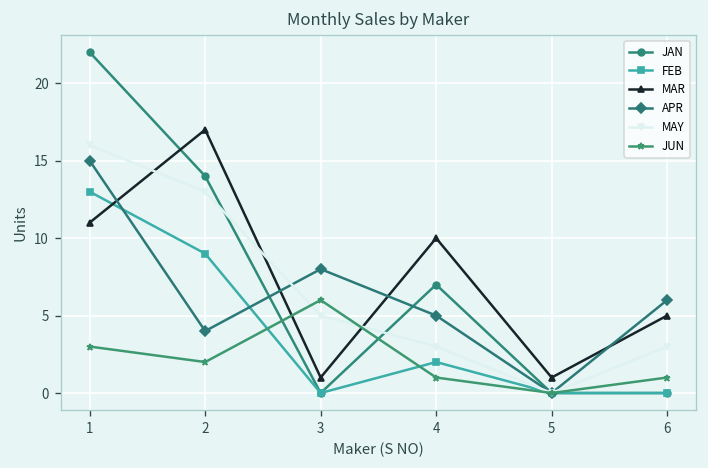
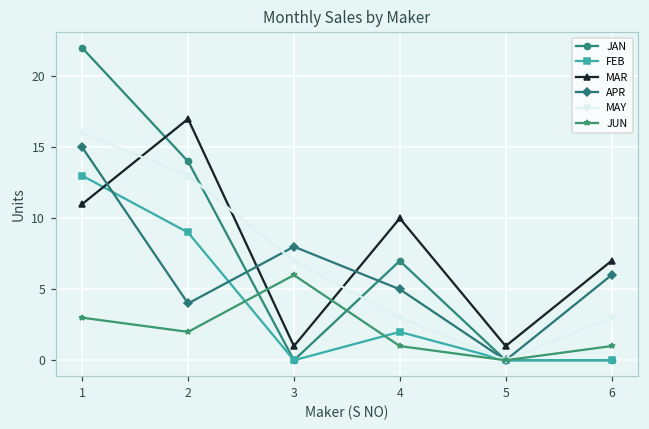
  {
    "FEB": {
      "1": 13,
      "2": 9,
      "4": 2
    },
    "MAR": {
      "1": 11,
      "2": 17,
      "3": 1,
      "4": 10,
      "5": 1,
-     "6": 5
+     "6": 7
    },
    "MAY": {
      "1": 16,
      "2": 13,
-     "3": 5,
+     "3": 7,
      "4": 3,
      "6": 3
    }
  }
